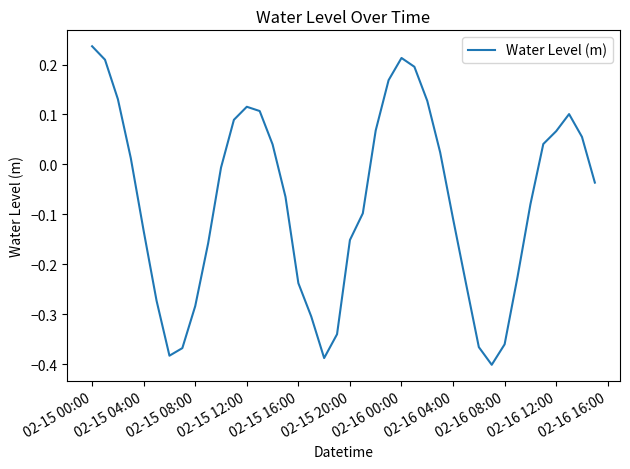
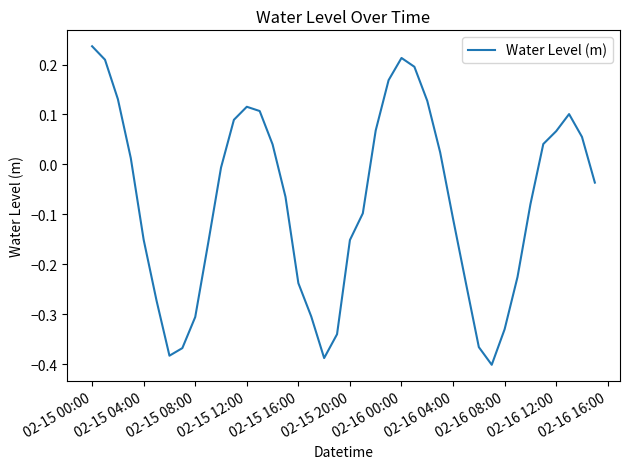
  {
    "02-15 00:00": 0.24,
-   "02-15 04:00": -0.13,
-   "02-15 08:00": -0.28,
+   "02-15 04:00": -0.15,
+   "02-15 08:00": -0.31,
    "02-15 12:00": 0.12,
    "02-15 16:00": -0.24,
    "02-15 20:00": -0.15,
    "02-16 00:00": 0.21,
    "02-16 04:00": -0.11,
-   "02-16 08:00": -0.36,
+   "02-16 08:00": -0.33,
    "02-16 12:00": 0.07
  }
